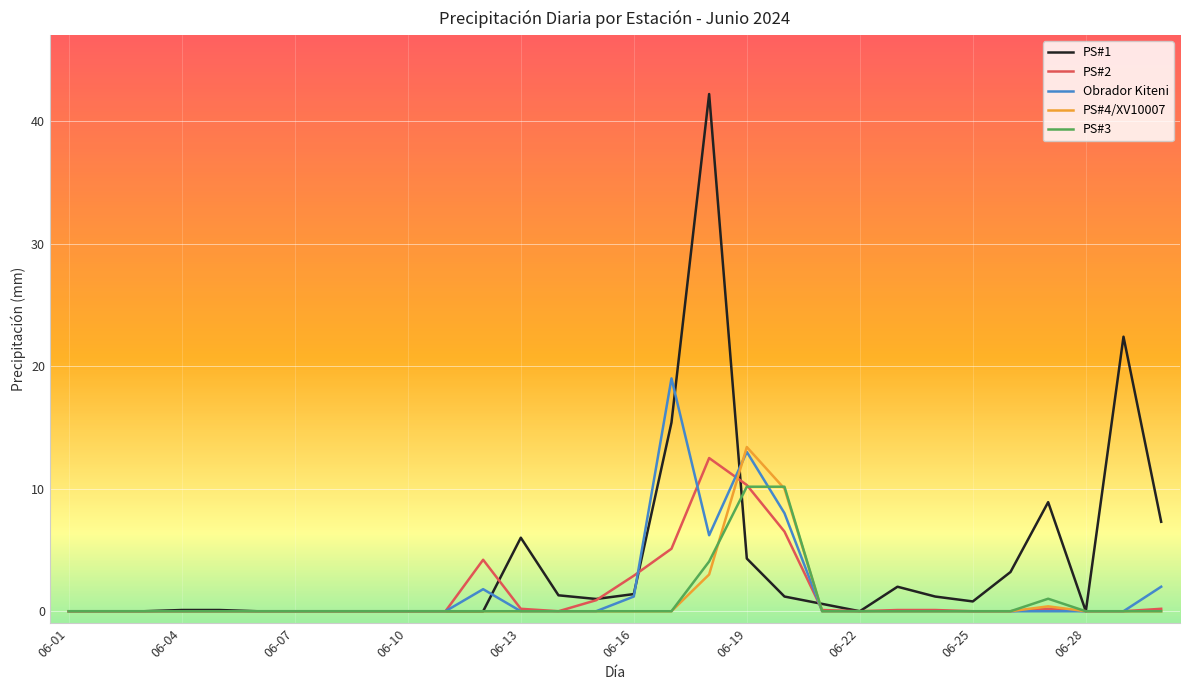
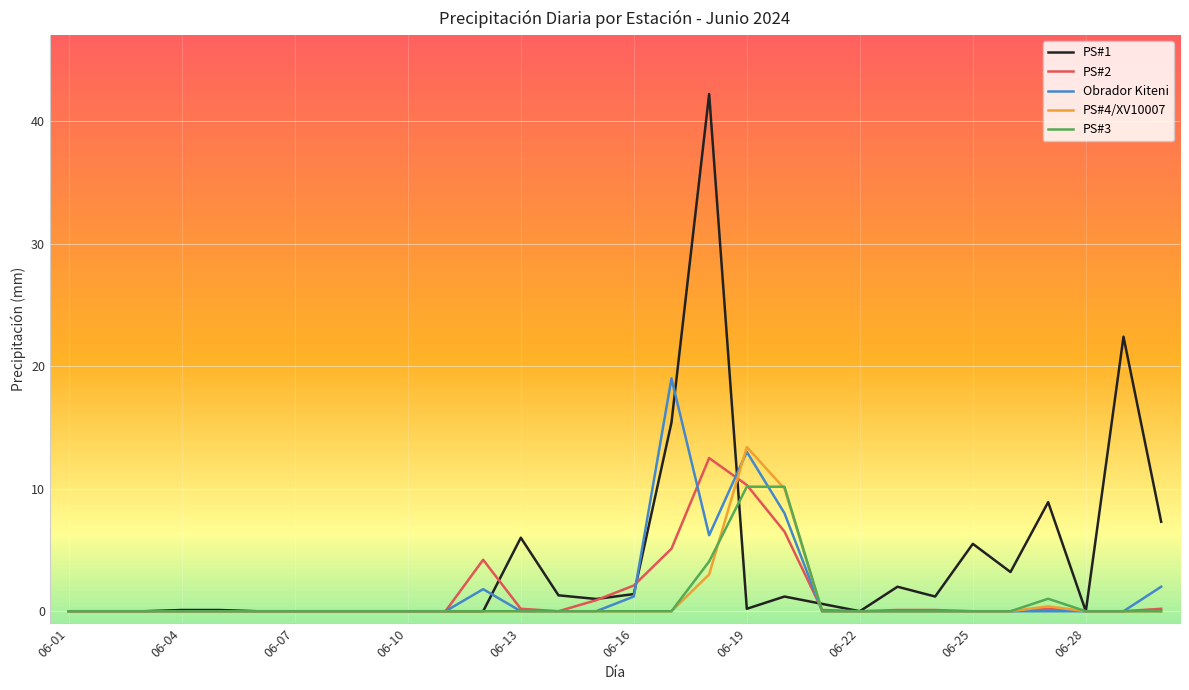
  {
    "PS#1": {
      "06-13": 6.0,
-     "06-19": 4.3,
-     "06-25": 0.8
+     "06-19": 0.2,
+     "06-25": 5.5
    },
    "PS#2": {
-     "06-16": 2.9
+     "06-16": 2.1
    },
    "Obrador Kiteni": {
      "06-19": 13.0
    },
    "PS#4/XV10007": {
      "06-19": 13.4
    }
  }
